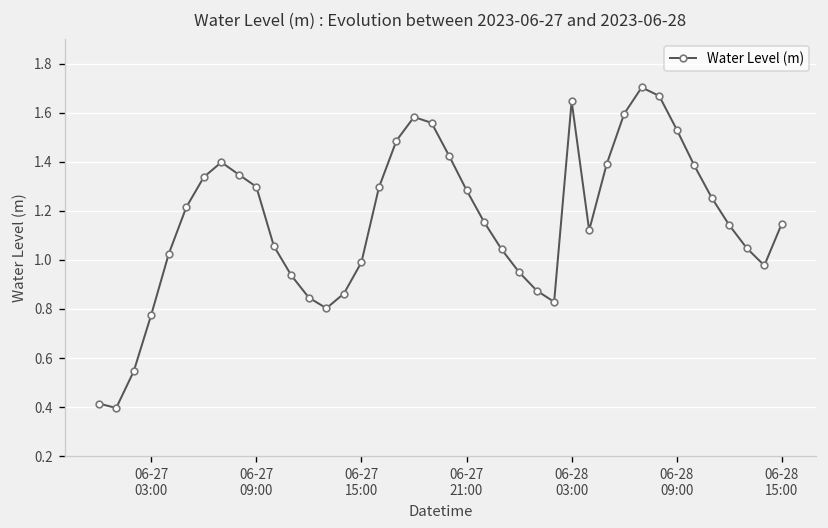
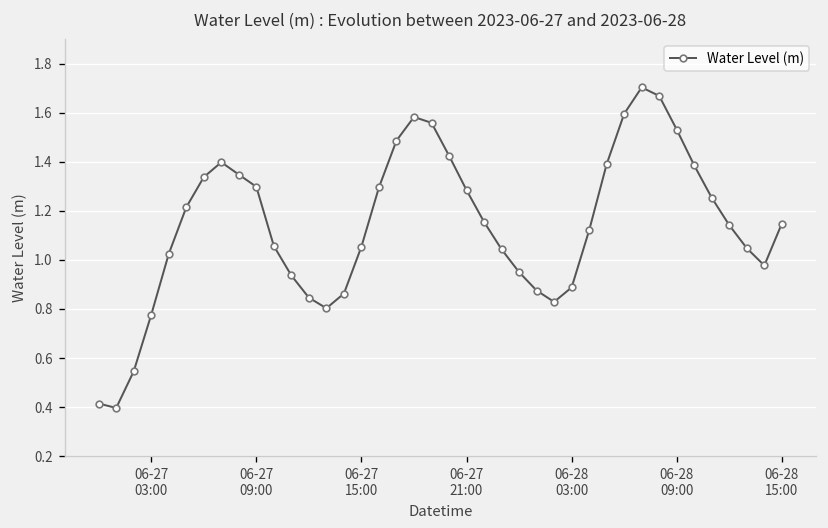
  {
    "06-27 03:00": 0.78,
    "06-27 09:00": 1.30,
-   "06-27 15:00": 0.99,
+   "06-27 15:00": 1.05,
    "06-27 21:00": 1.28,
-   "06-28 03:00": 1.65,
+   "06-28 03:00": 0.89,
    "06-28 09:00": 1.53,
    "06-28 15:00": 1.15
  }
